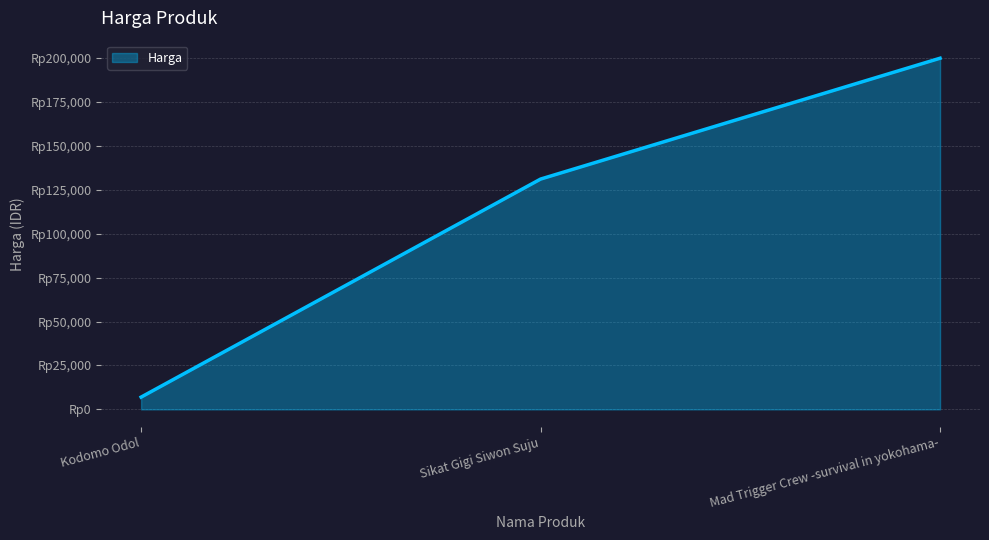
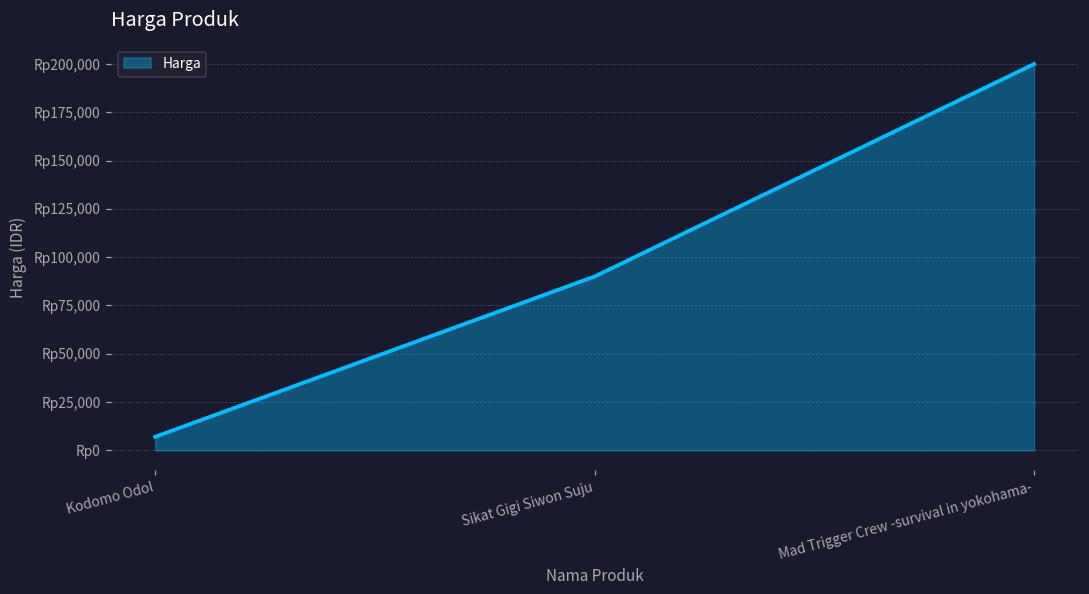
  {
    "Kodomo Odol": "Rp7,000",
-   "Sikat Gigi Siwon Suju": "Rp131,000",
+   "Sikat Gigi Siwon Suju": "Rp90,000",
    "Mad Trigger Crew -survival in yokohama-": "Rp200,000"
  }
